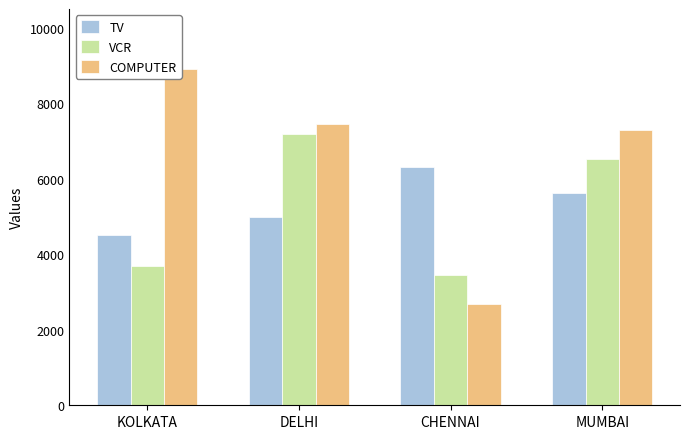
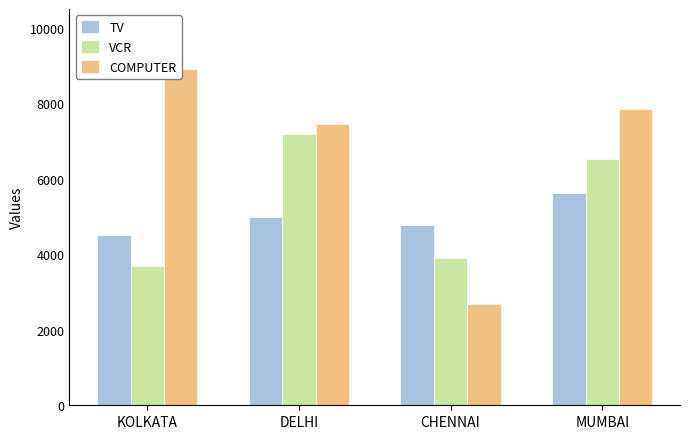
  {
    "TV": {
      "KOLKATA": 4500,
      "DELHI": 5000,
-     "CHENNAI": 6300,
+     "CHENNAI": 4800,
      "MUMBAI": 5600
    },
    "VCR": {
      "KOLKATA": 3700,
      "DELHI": 7200,
-     "CHENNAI": 3400,
+     "CHENNAI": 3900,
      "MUMBAI": 6500
    },
    "COMPUTER": {
      "DELHI": 7500,
      "CHENNAI": 2700,
-     "MUMBAI": 7300
+     "MUMBAI": 7900
    }
  }
